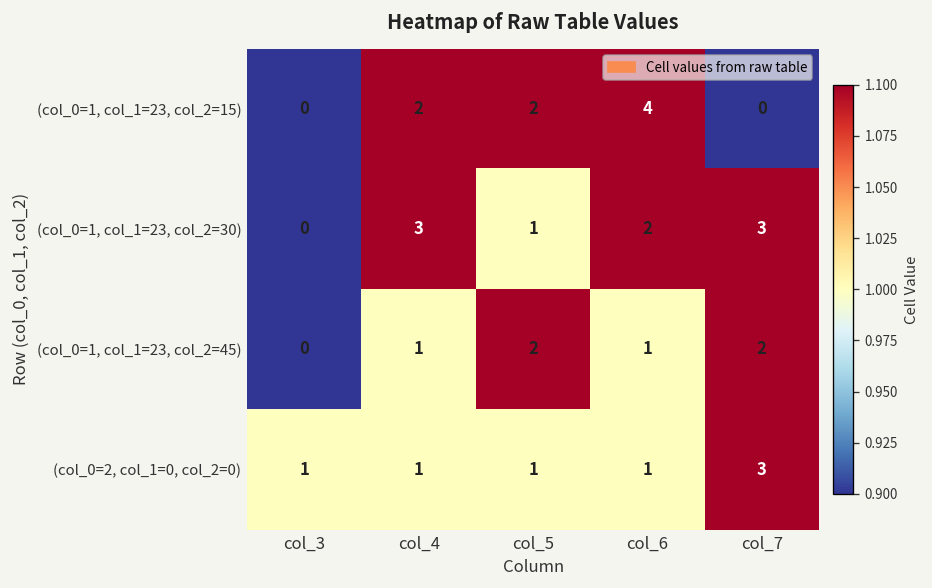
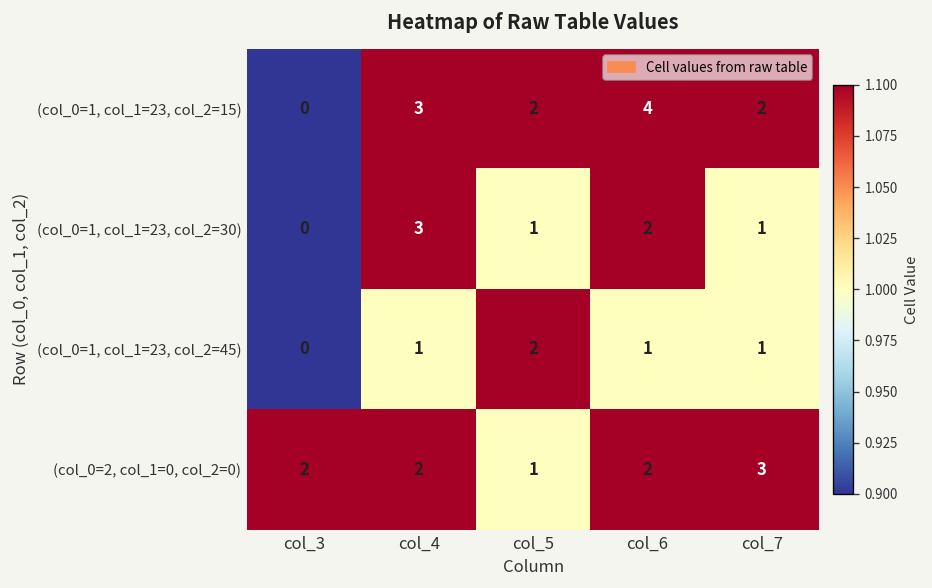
  {
    "(col_0=1, col_1=23, col_2=15)": {
      "col_3": 0,
-     "col_4": 2,
+     "col_4": 3,
      "col_5": 2,
      "col_6": 4,
-     "col_7": 0
+     "col_7": 2
    },
    "(col_0=1, col_1=23, col_2=30)": {
      "col_3": 0,
      "col_4": 3,
      "col_5": 1,
      "col_6": 2,
-     "col_7": 3
+     "col_7": 1
    },
    "(col_0=1, col_1=23, col_2=45)": {
      "col_3": 0,
      "col_4": 1,
      "col_5": 2,
      "col_6": 1,
-     "col_7": 2
+     "col_7": 1
    },
    "(col_0=2, col_1=0, col_2=0)": {
-     "col_3": 1,
-     "col_4": 1,
+     "col_3": 2,
+     "col_4": 2,
      "col_5": 1,
-     "col_6": 1,
+     "col_6": 2,
      "col_7": 3
    }
  }
